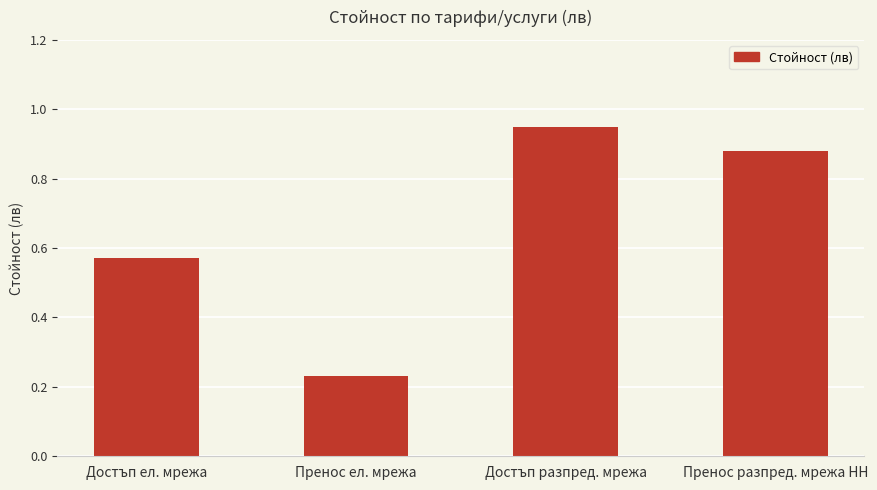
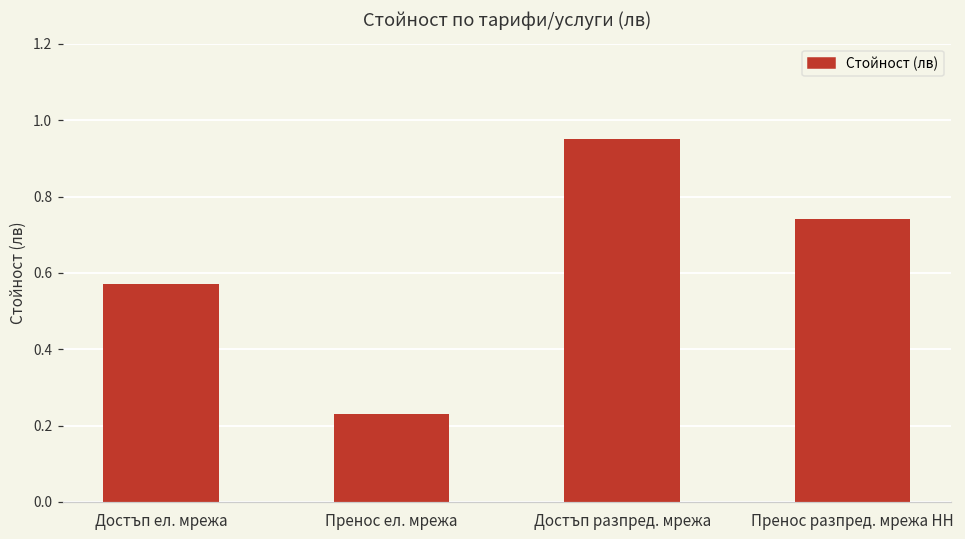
  {
    "Достъп ел. мрежа": 0.57,
    "Пренос ел. мрежа": 0.23,
    "Достъп разпред. мрежа": 0.95,
-   "Пренос разпред. мрежа НН": 0.88
+   "Пренос разпред. мрежа НН": 0.74
  }
